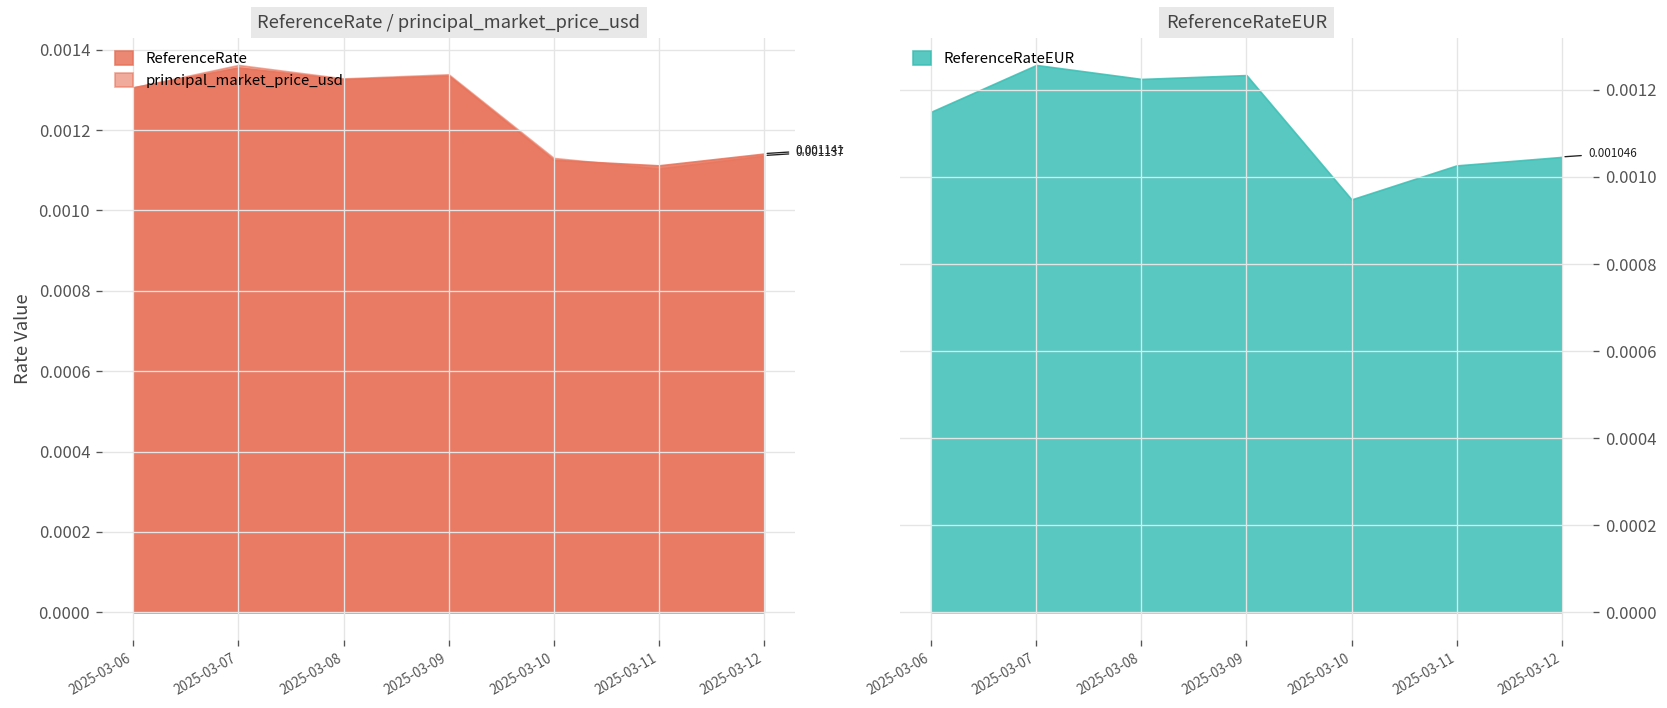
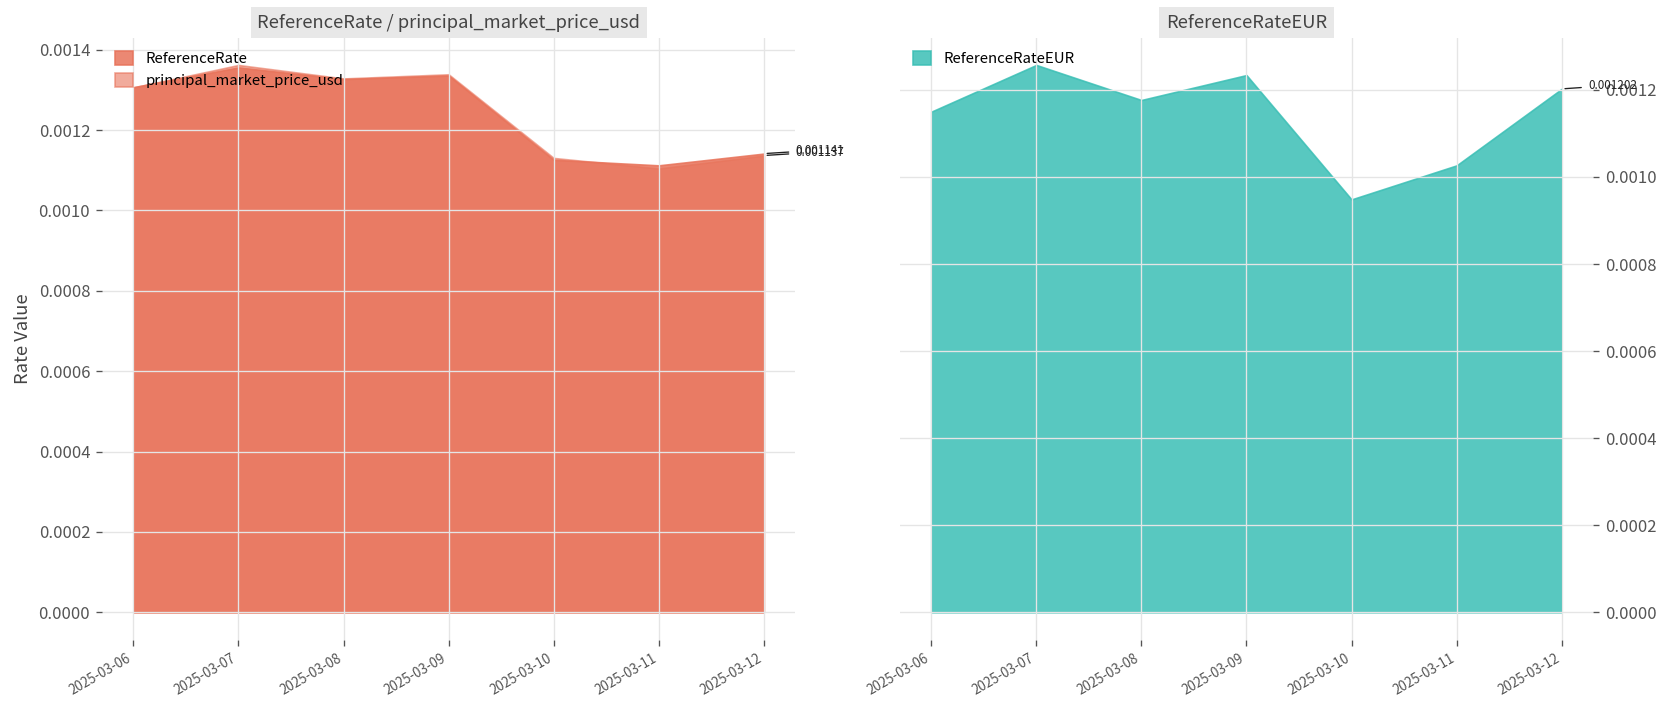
  {
    "ReferenceRateEUR": {
-     "2025-03-08": 0.00123,
-     "2025-03-12": 0.001046
+     "2025-03-08": 0.00118,
+     "2025-03-12": 0.001202
    }
  }
